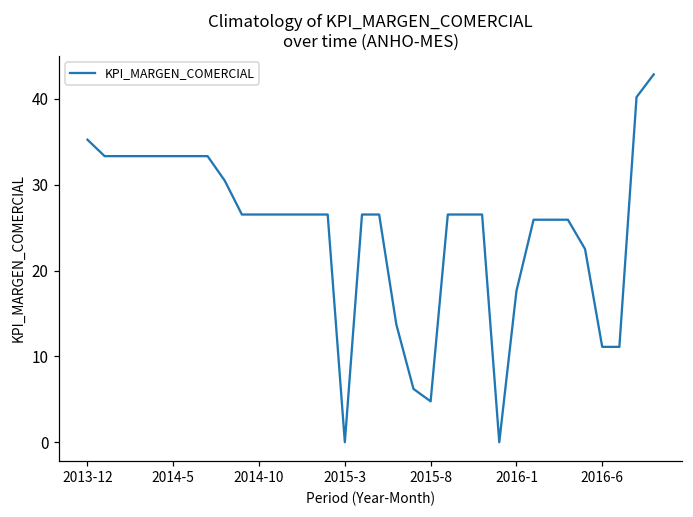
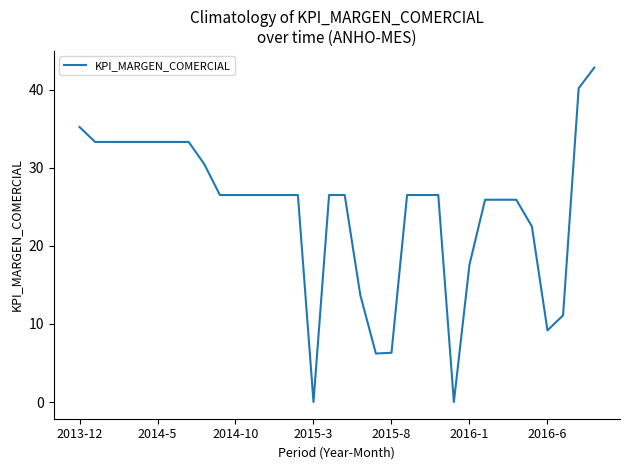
  {
    "2013-12": 35,
    "2014-5": 33,
    "2014-10": 27,
    "2015-3": 0,
-   "2015-8": 5,
+   "2015-8": 6,
    "2016-1": 18,
-   "2016-6": 11
+   "2016-6": 9
  }
